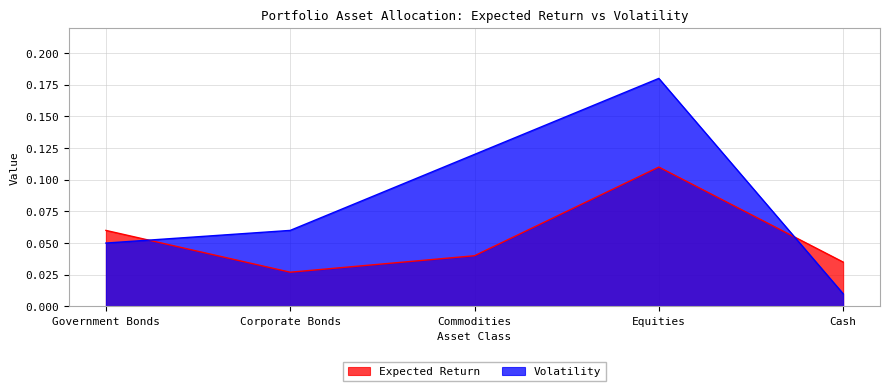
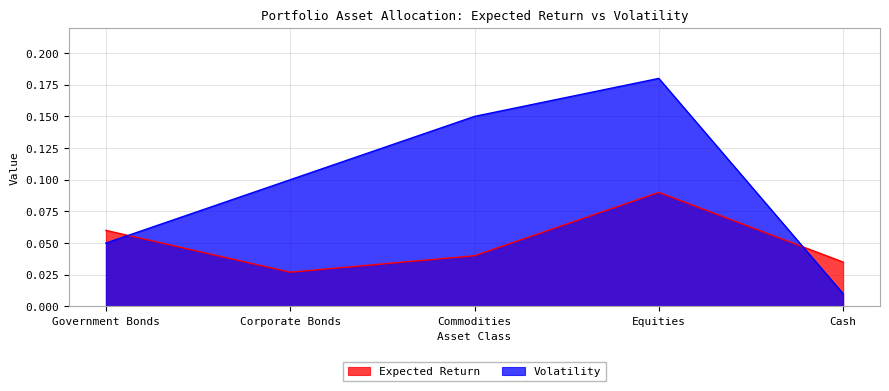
  {
    "Expected Return": {
      "Government Bonds": 0.06,
      "Corporate Bonds": 0.027,
      "Commodities": 0.04,
-     "Equities": 0.11,
+     "Equities": 0.09,
      "Cash": 0.035
    },
    "Volatility": {
      "Government Bonds": 0.05,
-     "Corporate Bonds": 0.06,
-     "Commodities": 0.12,
+     "Corporate Bonds": 0.10,
+     "Commodities": 0.15,
      "Equities": 0.18,
      "Cash": 0.01
    }
  }
